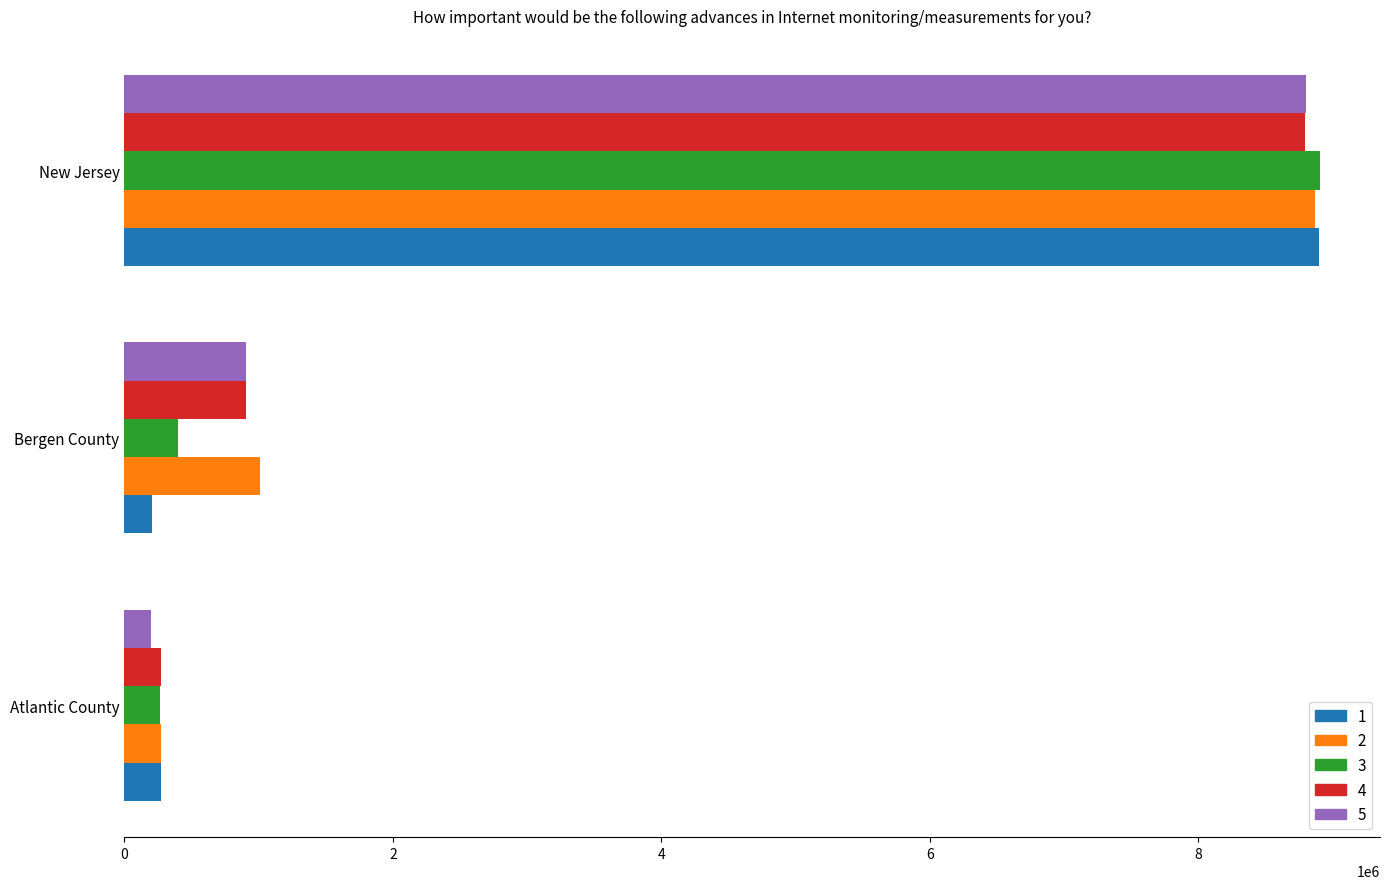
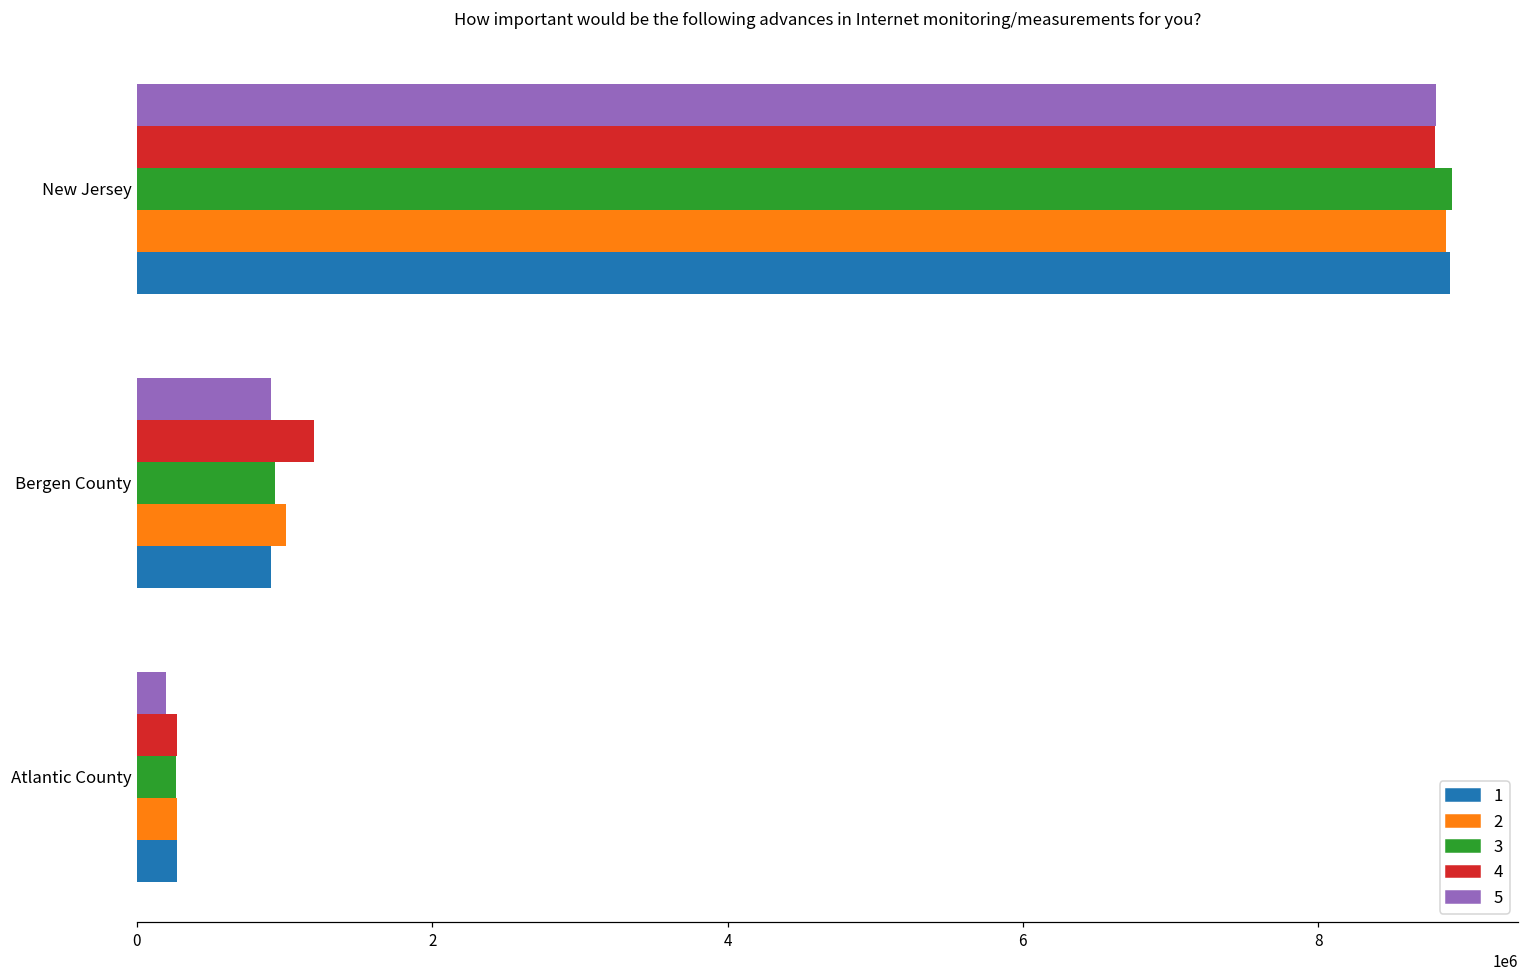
  {
    "1": {
      "New Jersey": 8900000,
-     "Bergen County": 210000,
+     "Bergen County": 910000,
      "Atlantic County": 270000
    },
    "2": {
      "New Jersey": 8870000,
      "Bergen County": 1010000,
      "Atlantic County": 270000
    },
    "3": {
      "New Jersey": 8910000,
-     "Bergen County": 400000,
+     "Bergen County": 940000,
      "Atlantic County": 270000
    },
    "4": {
      "New Jersey": 8790000,
-     "Bergen County": 910000,
+     "Bergen County": 1200000,
      "Atlantic County": 270000
    },
    "5": {
      "New Jersey": 8800000,
      "Bergen County": 910000,
      "Atlantic County": 200000
    }
  }
